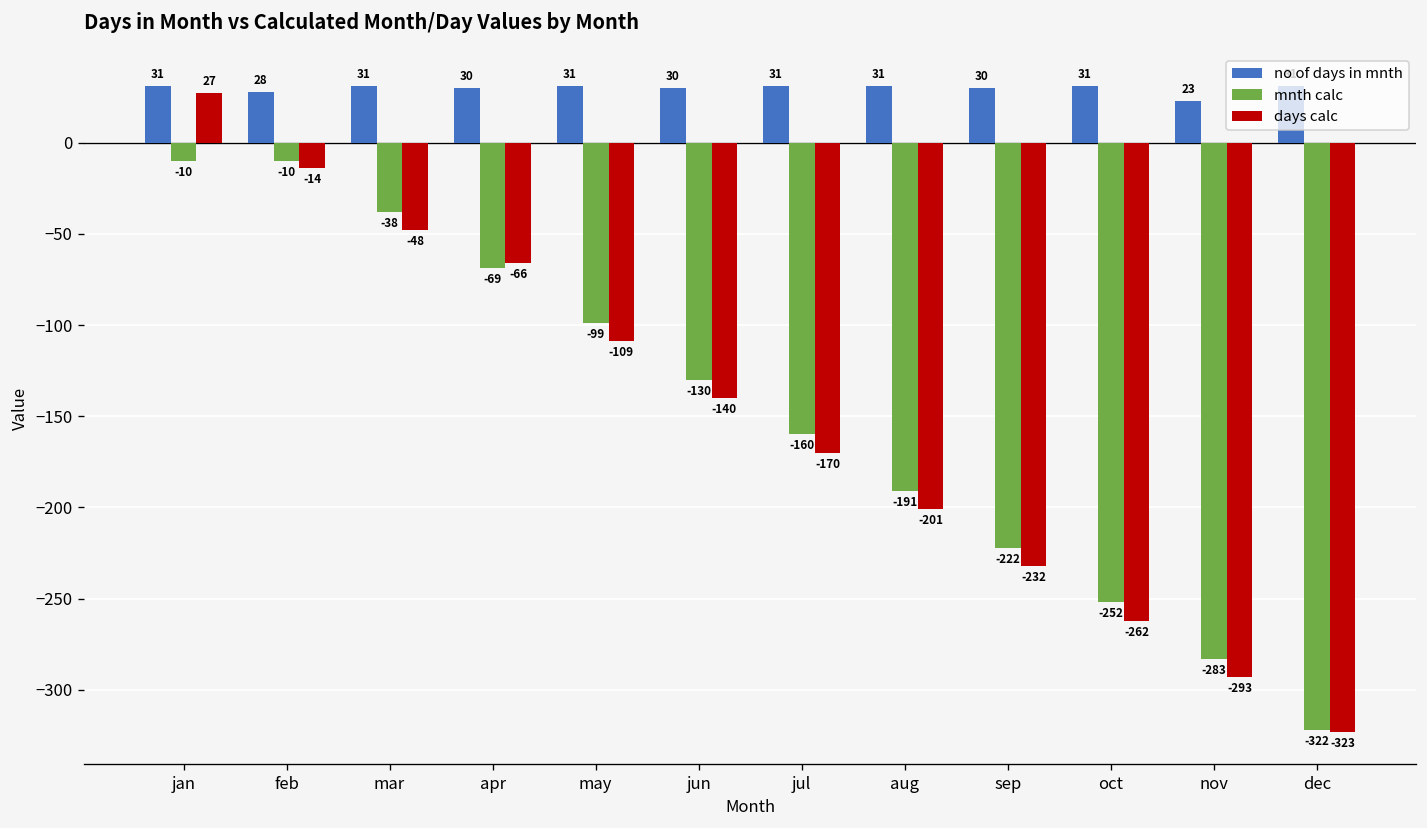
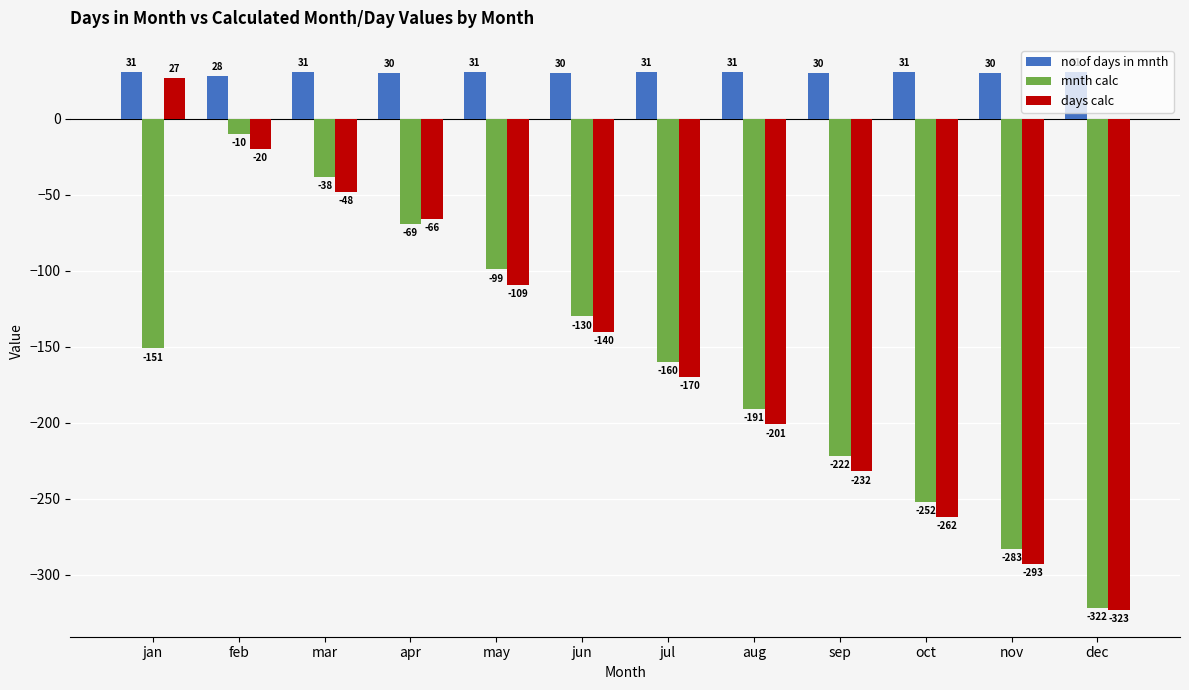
  {
    "no of days in mnth": {
      "jan": 31,
      "feb": 28,
      "mar": 31,
      "apr": 30,
      "may": 31,
      "jun": 30,
      "jul": 31,
      "aug": 31,
      "sep": 30,
      "oct": 31,
-     "nov": 23
+     "nov": 30
    },
    "mnth calc": {
-     "jan": -10,
+     "jan": -151,
      "feb": -10,
      "mar": -38,
      "apr": -69,
      "may": -99,
      "jun": -130,
      "jul": -160,
      "aug": -191,
      "sep": -222,
      "oct": -252,
      "nov": -283,
      "dec": -322
    },
    "days calc": {
      "jan": 27,
-     "feb": -14,
+     "feb": -20,
      "mar": -48,
      "apr": -66,
      "may": -109,
      "jun": -140,
      "jul": -170,
      "aug": -201,
      "sep": -232,
      "oct": -262,
      "nov": -293,
      "dec": -323
    }
  }
